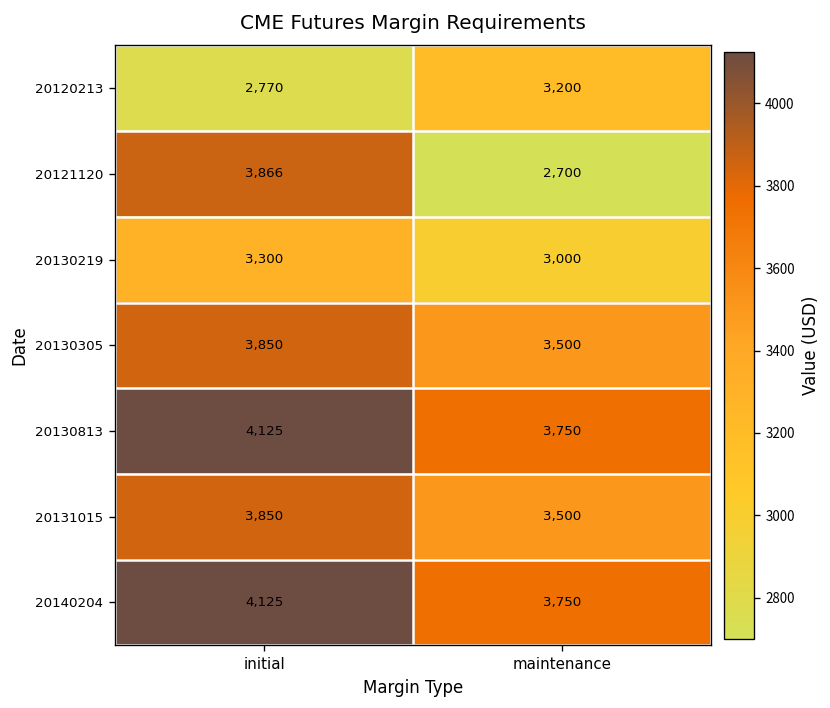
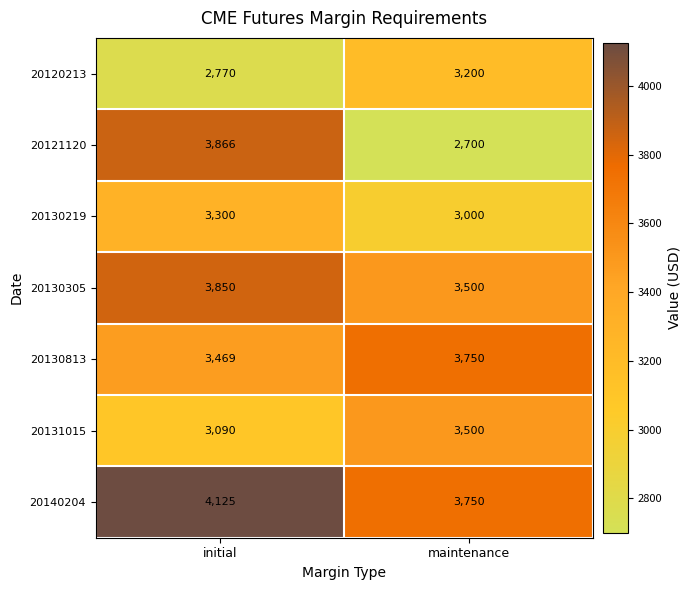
  {
    "20120213": {
      "initial": "2,770",
      "maintenance": "3,200"
    },
    "20121120": {
      "initial": "3,866",
      "maintenance": "2,700"
    },
    "20130219": {
      "initial": "3,300",
      "maintenance": "3,000"
    },
    "20130305": {
      "initial": "3,850",
      "maintenance": "3,500"
    },
    "20130813": {
-     "initial": "4,125",
+     "initial": "3,469",
      "maintenance": "3,750"
    },
    "20131015": {
-     "initial": "3,850",
+     "initial": "3,090",
      "maintenance": "3,500"
    },
    "20140204": {
      "initial": "4,125",
      "maintenance": "3,750"
    }
  }
